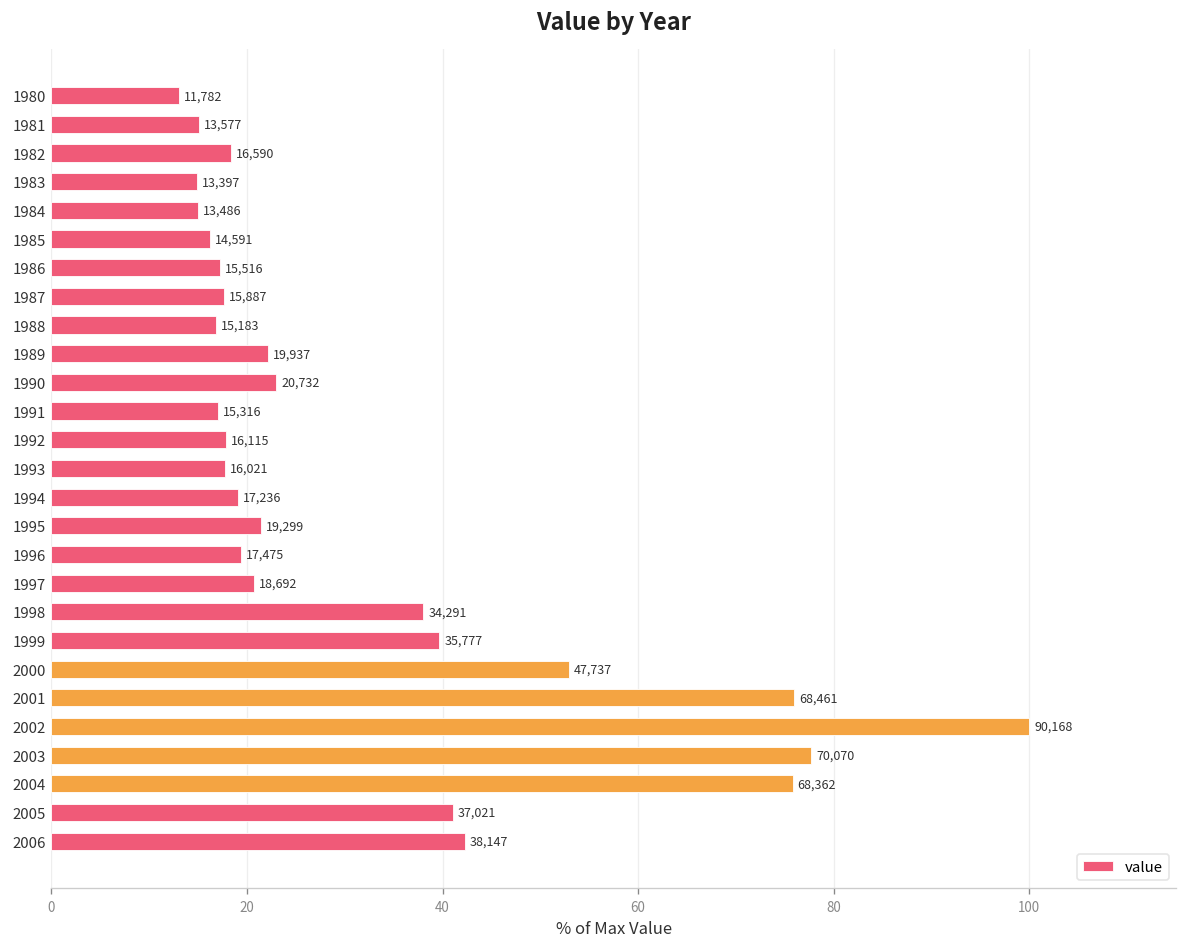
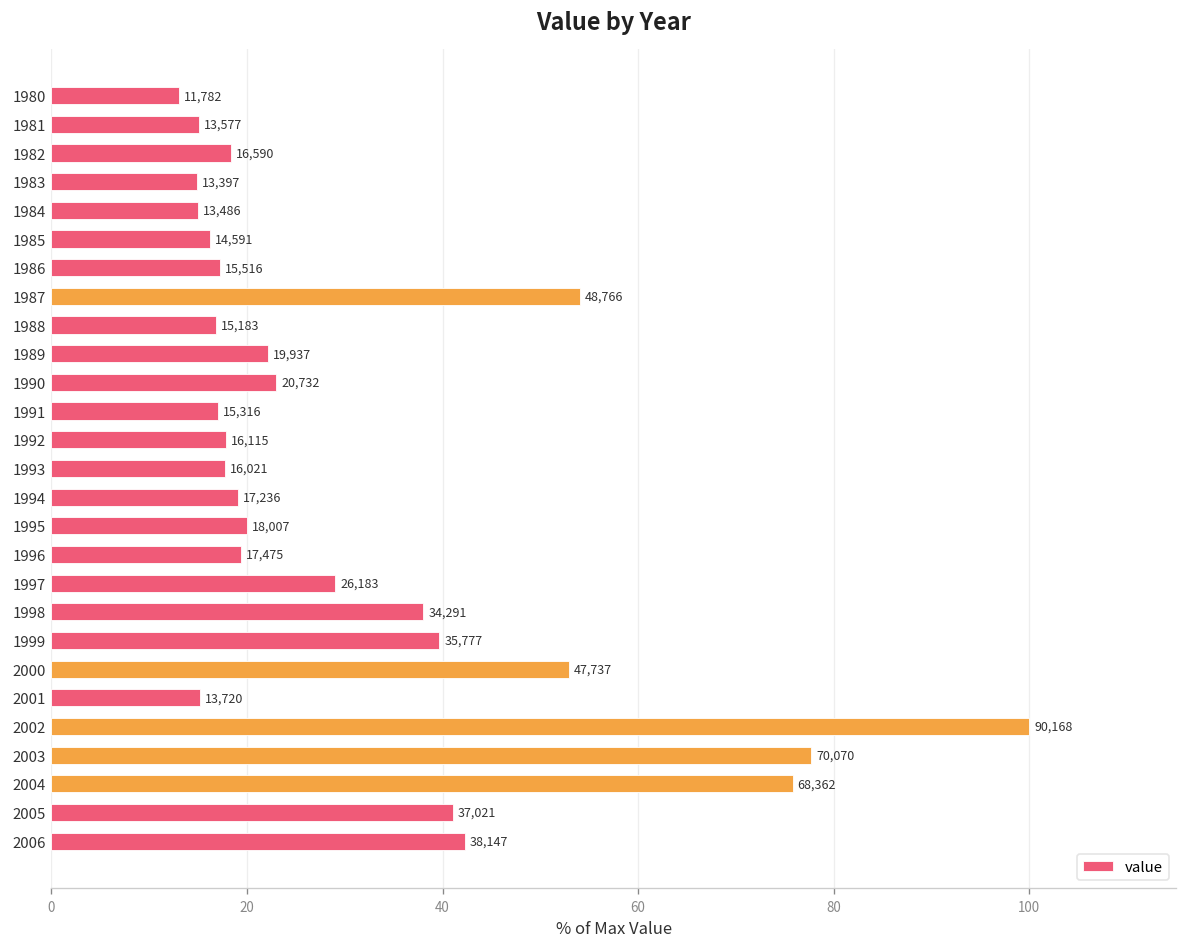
  {
-   "1987": "15,887",
-   "1995": "19,299",
-   "1997": "18,692",
-   "2001": "68,461"
+   "1987": "48,766",
+   "1995": "18,007",
+   "1997": "26,183",
+   "2001": "13,720"
  }
